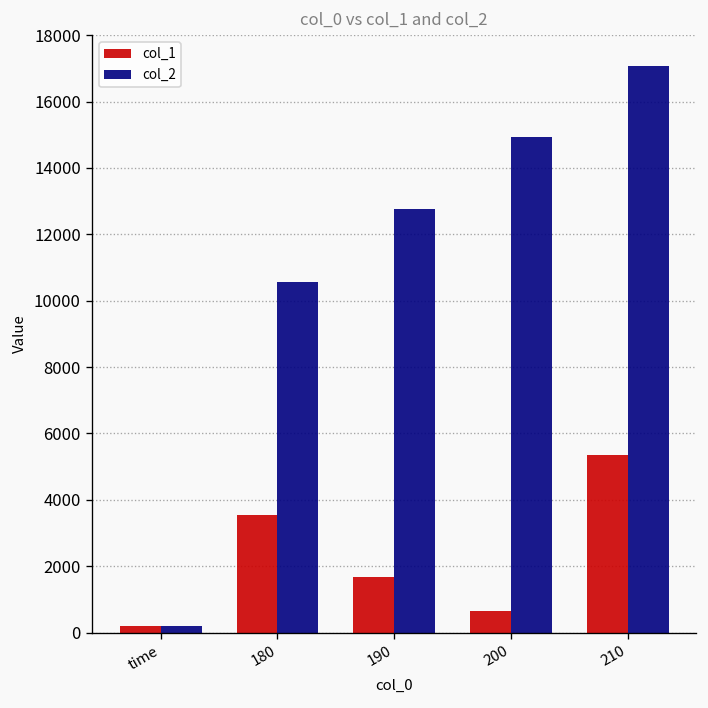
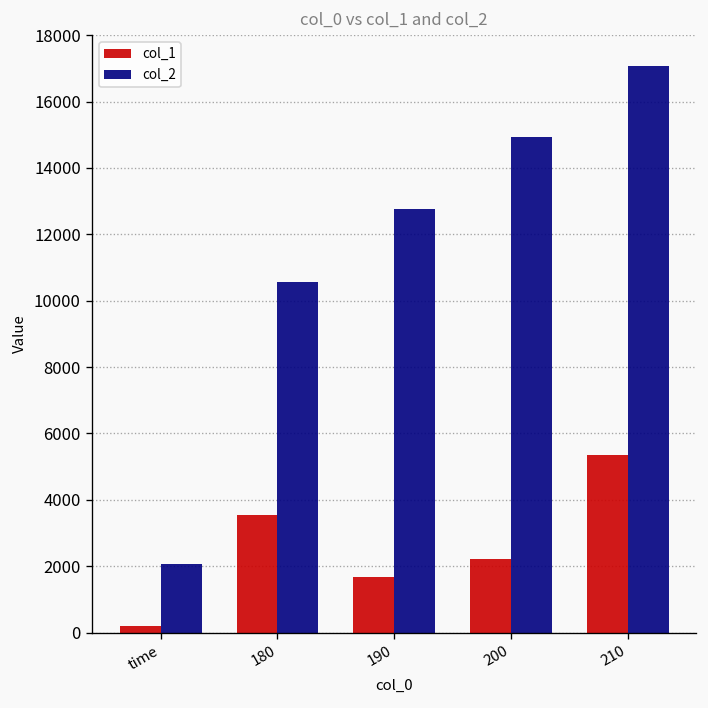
  {
    "col_1": {
      "time": 200,
      "180": 3500,
      "190": 1700,
-     "200": 600,
+     "200": 2200,
      "210": 5300
    },
    "col_2": {
-     "time": 200,
+     "time": 2100,
      "180": 10600,
      "190": 12800,
      "200": 14900,
      "210": 17100
    }
  }
